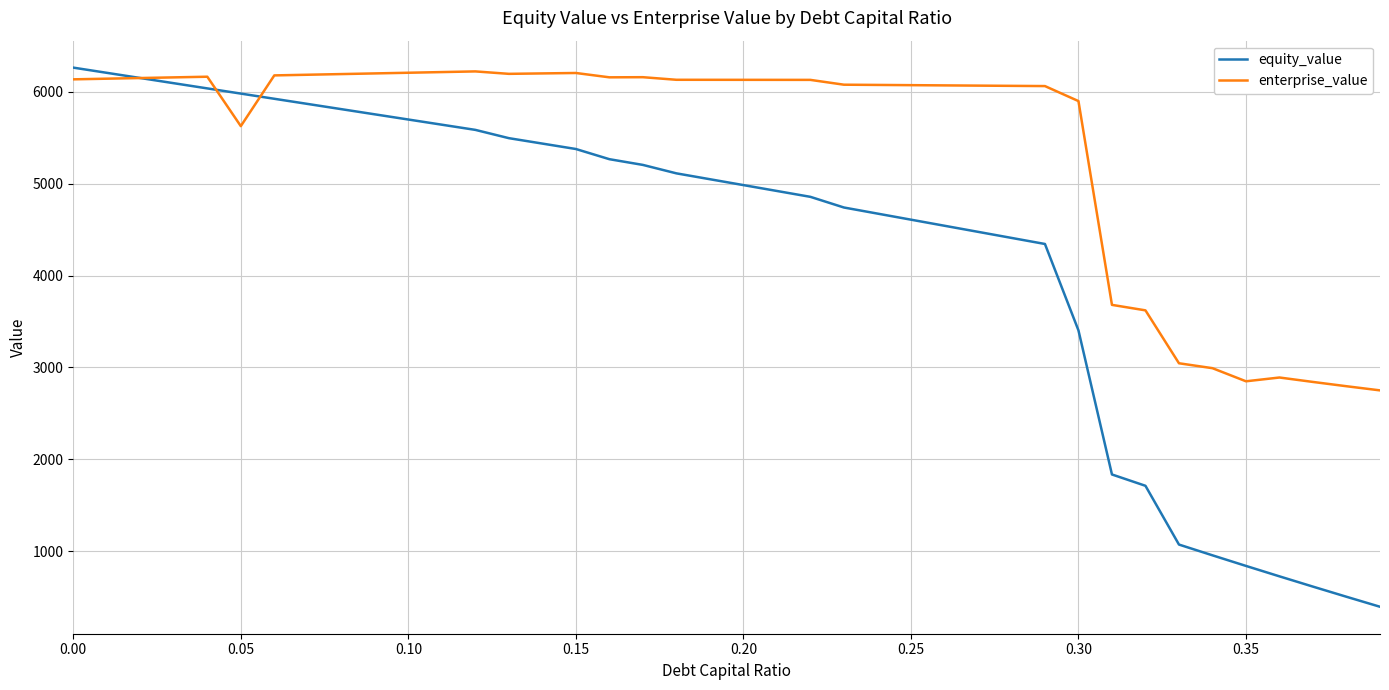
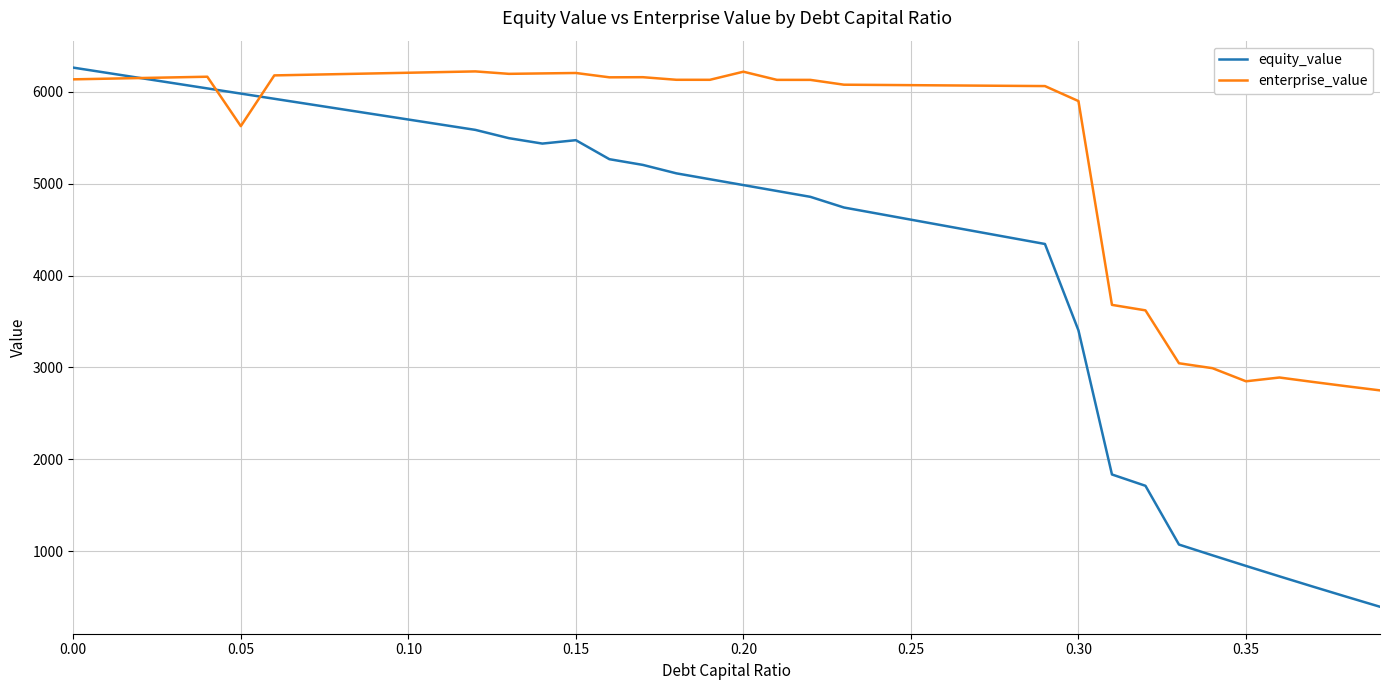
  {
    "equity_value": {
      "0.00": 6300,
      "0.05": 6000,
      "0.10": 5700,
-     "0.15": 5400,
+     "0.15": 5500,
      "0.20": 5000,
      "0.25": 4600,
      "0.30": 3400,
      "0.35": 800
    },
    "enterprise_value": {
      "0.00": 6100,
      "0.05": 5600,
      "0.10": 6200,
      "0.15": 6200,
-     "0.20": 6100,
+     "0.20": 6200,
      "0.25": 6100,
      "0.30": 5900,
      "0.35": 2800
    }
  }
